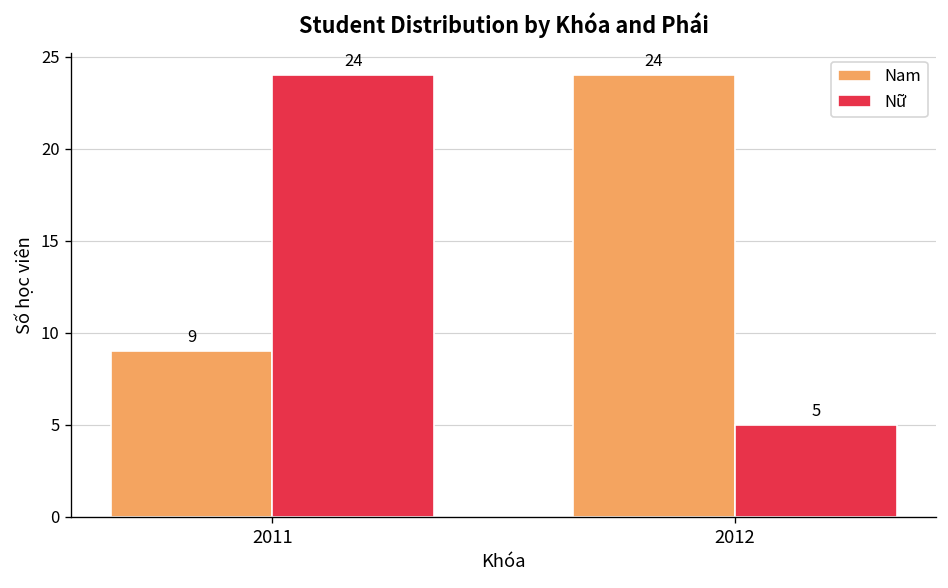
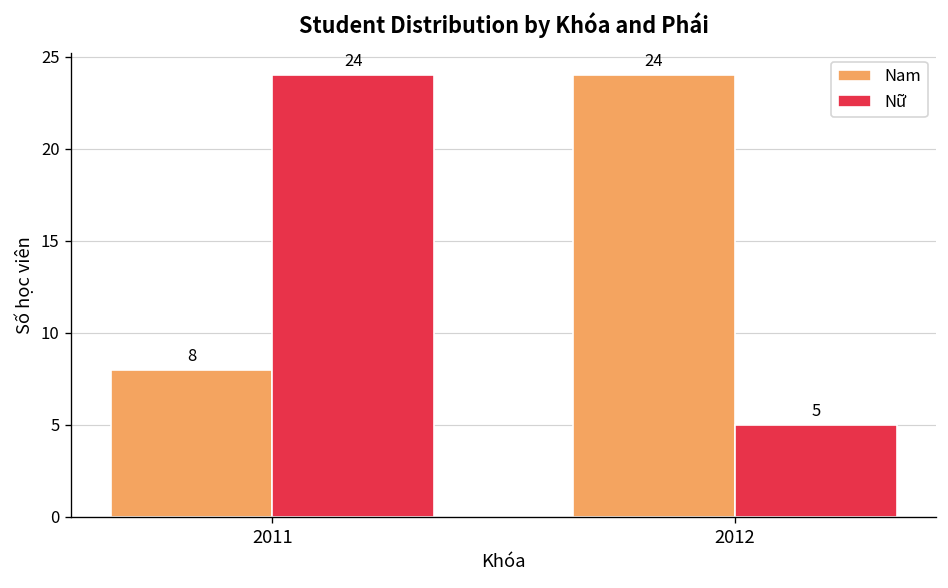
  {
    "Nam": {
-     "2011": 9,
+     "2011": 8,
      "2012": 24
    },
    "Nữ": {
      "2011": 24,
      "2012": 5
    }
  }
